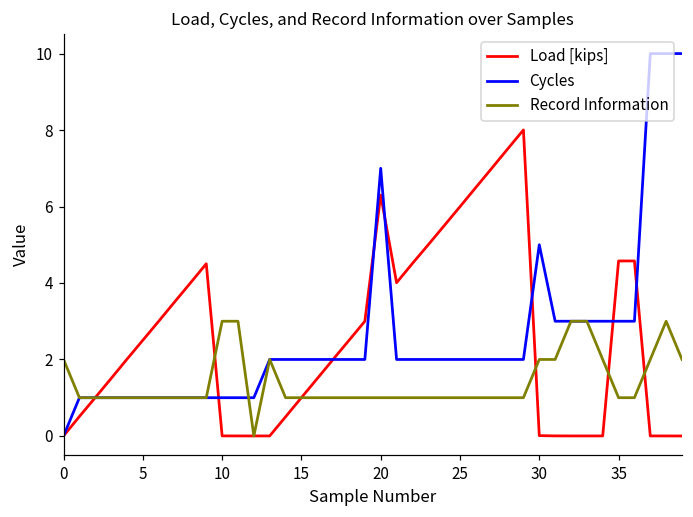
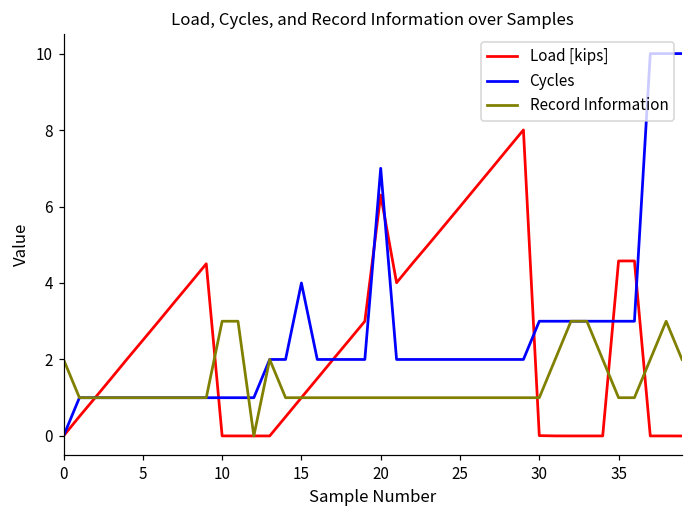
  {
    "Load [kips]": {
      "5": 2.5,
      "10": 0,
      "20": 6.3,
      "25": 6,
      "30": 0,
      "35": 4.6
    },
    "Cycles": {
      "10": 1,
-     "15": 2,
+     "15": 4,
      "20": 7,
      "25": 2,
-     "30": 5,
+     "30": 3,
      "35": 3
    },
    "Record Information": {
      "0": 2,
      "10": 3,
      "20": 1,
      "25": 1,
-     "30": 2,
+     "30": 1,
      "35": 1
    }
  }
